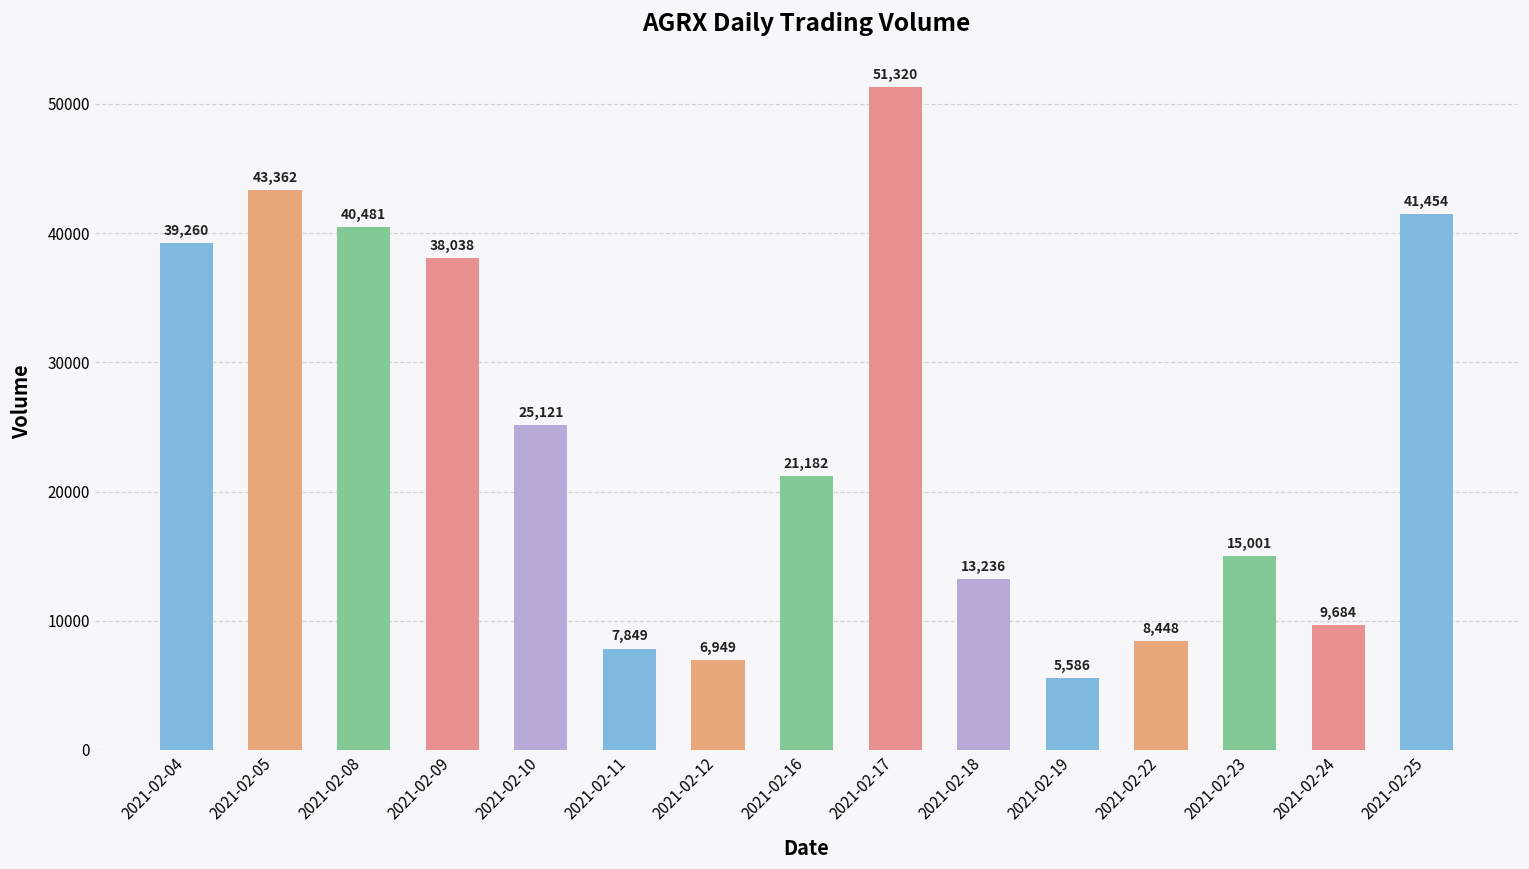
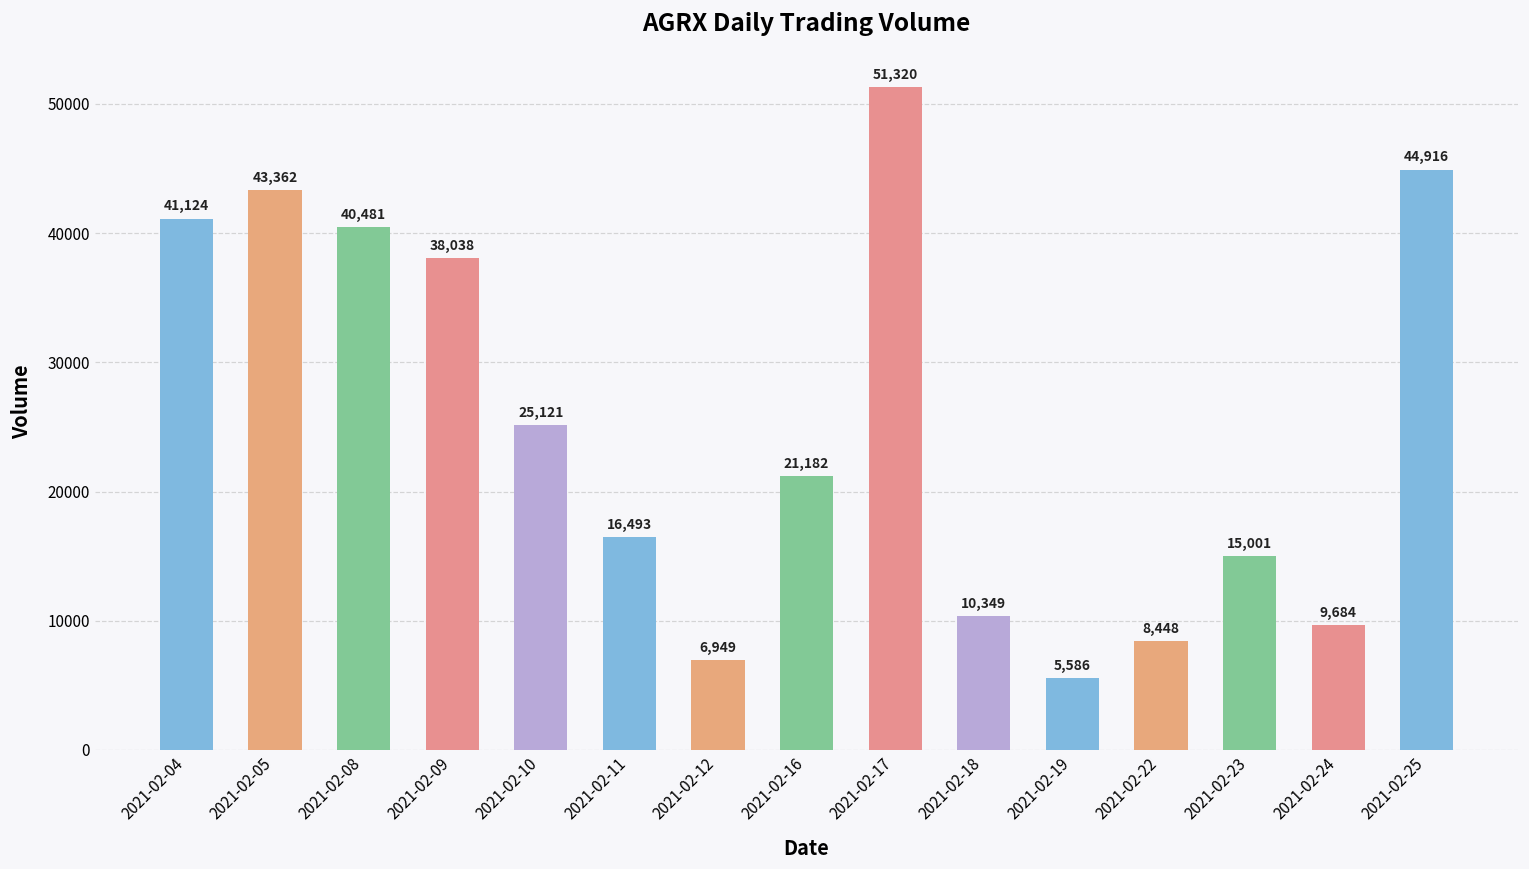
  {
-   "2021-02-04": "39,260",
+   "2021-02-04": "41,124",
    "2021-02-05": "43,362",
    "2021-02-08": "40,481",
    "2021-02-09": "38,038",
    "2021-02-10": "25,121",
-   "2021-02-11": "7,849",
+   "2021-02-11": "16,493",
    "2021-02-12": "6,949",
    "2021-02-16": "21,182",
    "2021-02-17": "51,320",
-   "2021-02-18": "13,236",
+   "2021-02-18": "10,349",
    "2021-02-19": "5,586",
    "2021-02-22": "8,448",
    "2021-02-23": "15,001",
    "2021-02-24": "9,684",
-   "2021-02-25": "41,454"
+   "2021-02-25": "44,916"
  }
